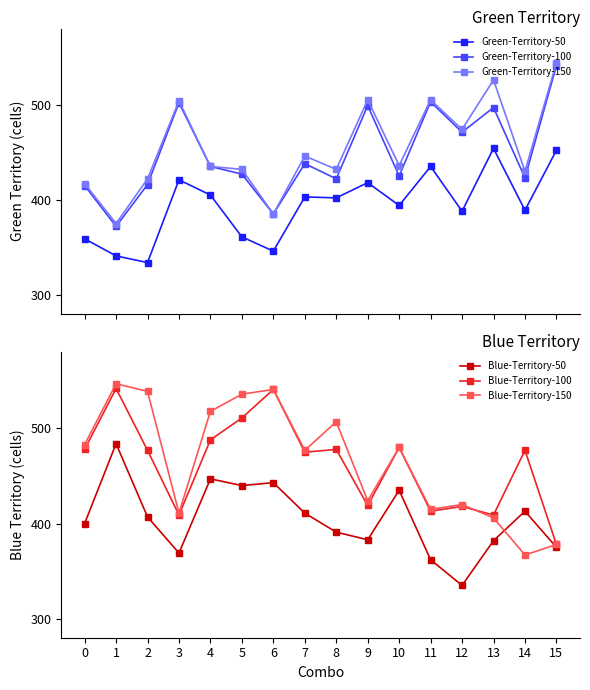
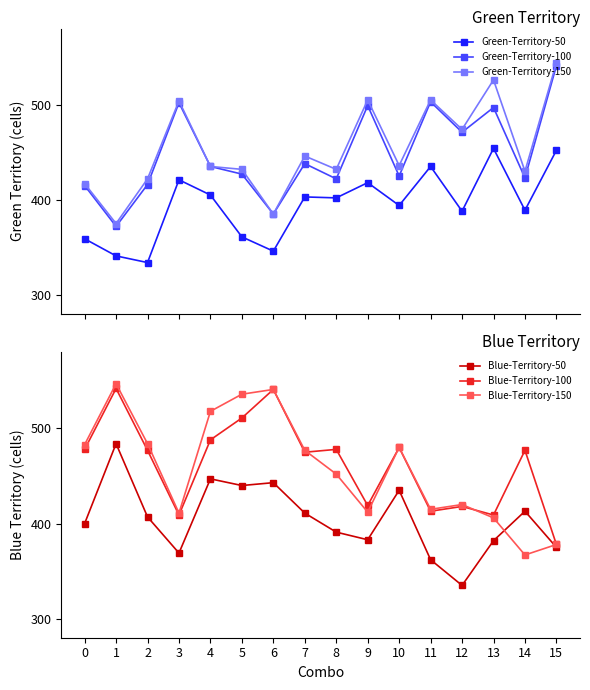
  {
    "Blue Territory": {
      "Blue-Territory-150": {
        "0": 480,
        "1": 550,
-       "2": 540,
+       "2": 480,
        "4": 520,
        "5": 540,
-       "8": 510,
-       "9": 420,
+       "8": 450,
+       "9": 410,
        "13": 410,
        "14": 370
      }
    }
  }
